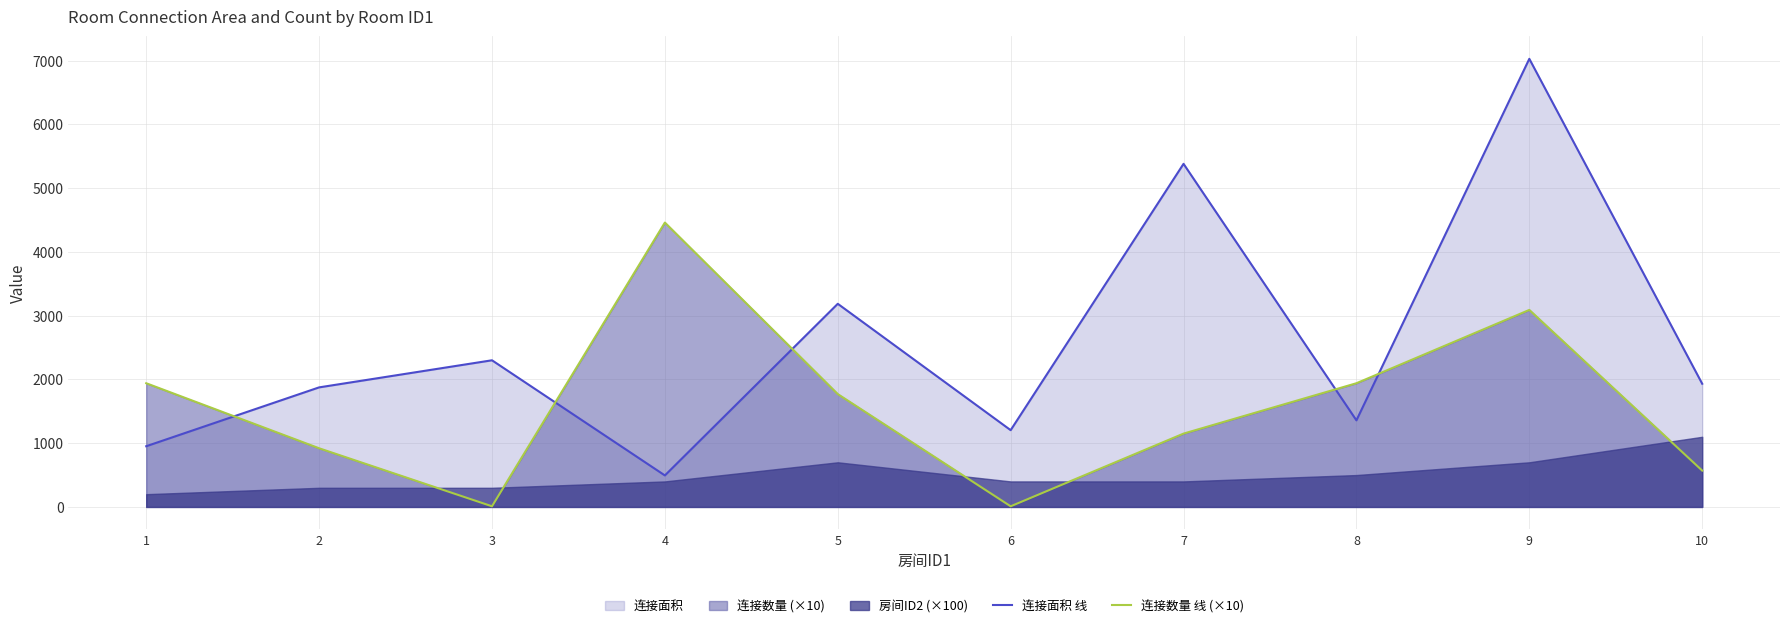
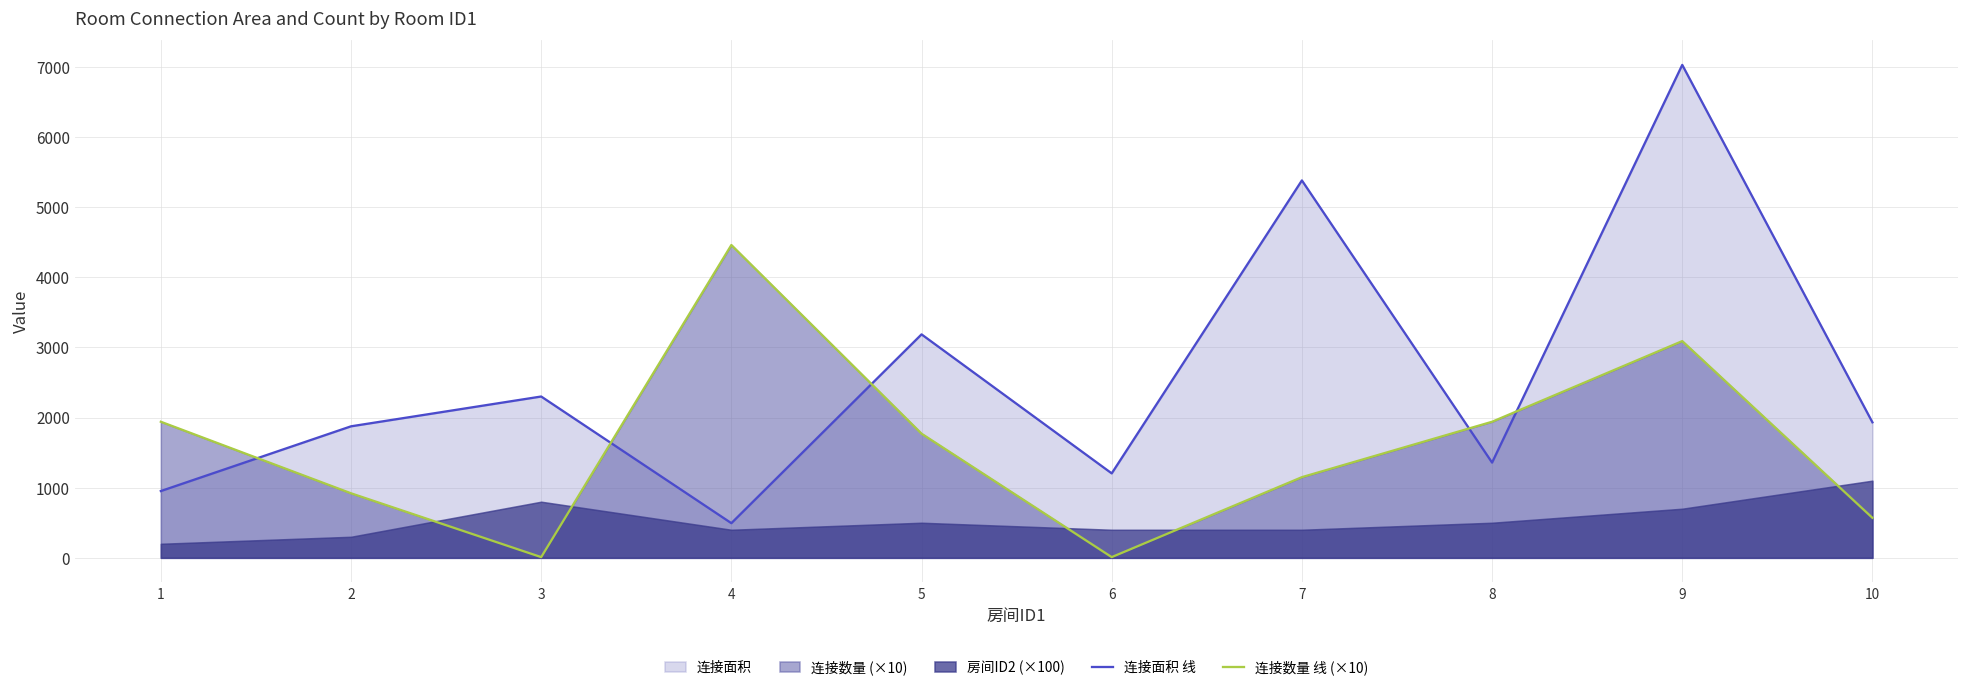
  {
    "连接面积": {
      "1": 1000,
      "2": 1900,
      "3": 2300,
      "4": 500,
      "5": 3200,
      "6": 1200,
      "7": 5400,
      "8": 1400,
      "9": 7000,
      "10": 1900
    },
    "连接数量 (×10)": {
      "1": 1900,
      "2": 900,
      "3": 0,
      "4": 4500,
      "5": 1800,
      "6": 0,
      "7": 1200,
      "8": 1900,
      "9": 3100,
      "10": 600
    },
    "房间ID2 (×100)": {
      "1": 200,
      "2": 300,
-     "3": 300,
+     "3": 800,
      "4": 400,
-     "5": 700,
+     "5": 500,
      "6": 400,
      "7": 400,
      "8": 500,
      "9": 700,
      "10": 1100
    }
  }
